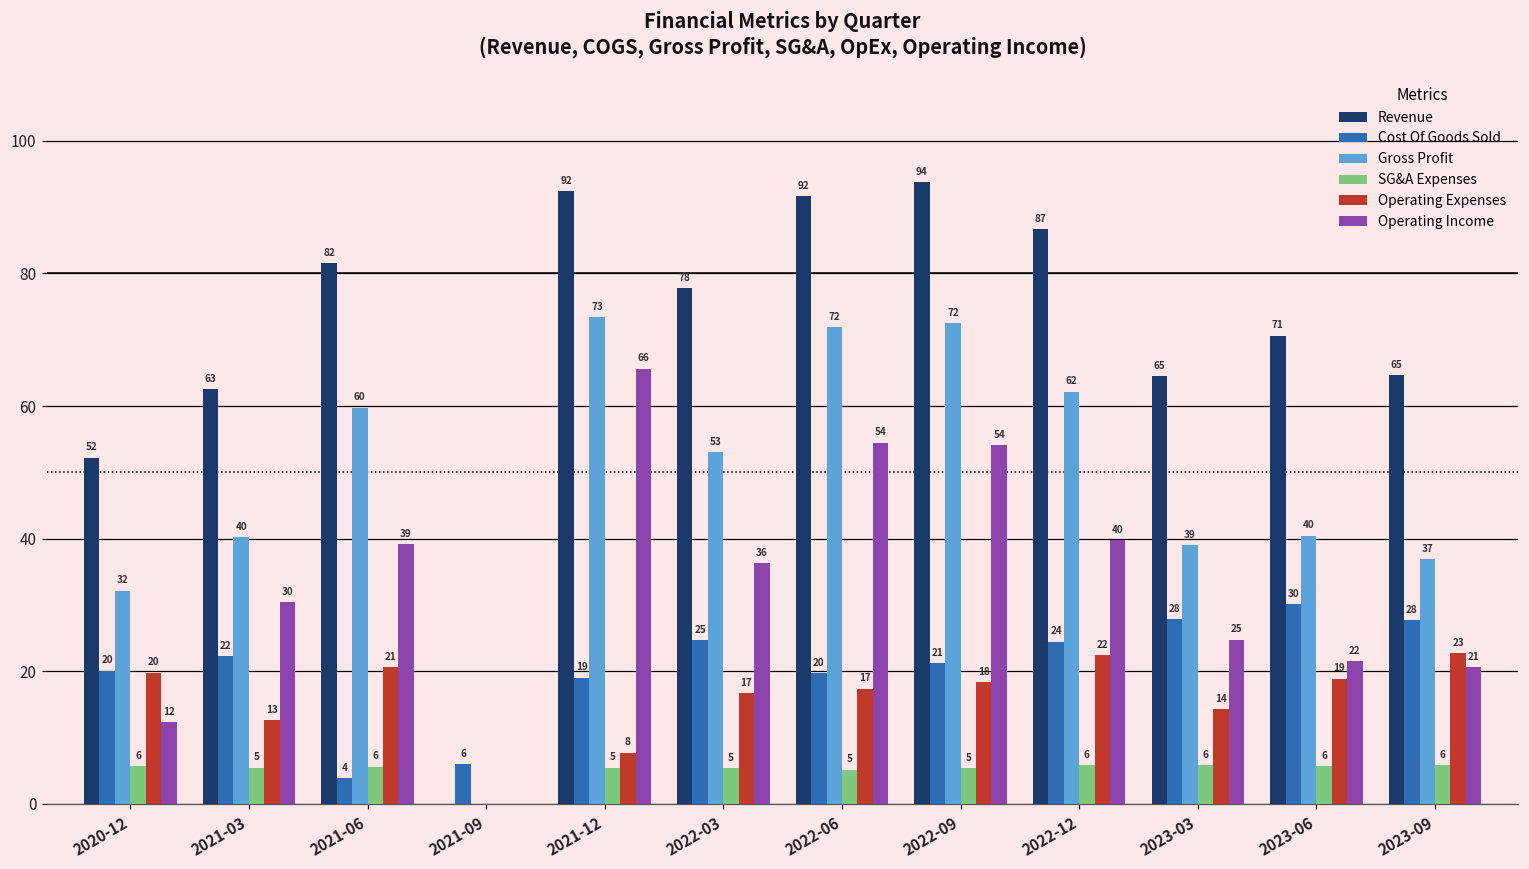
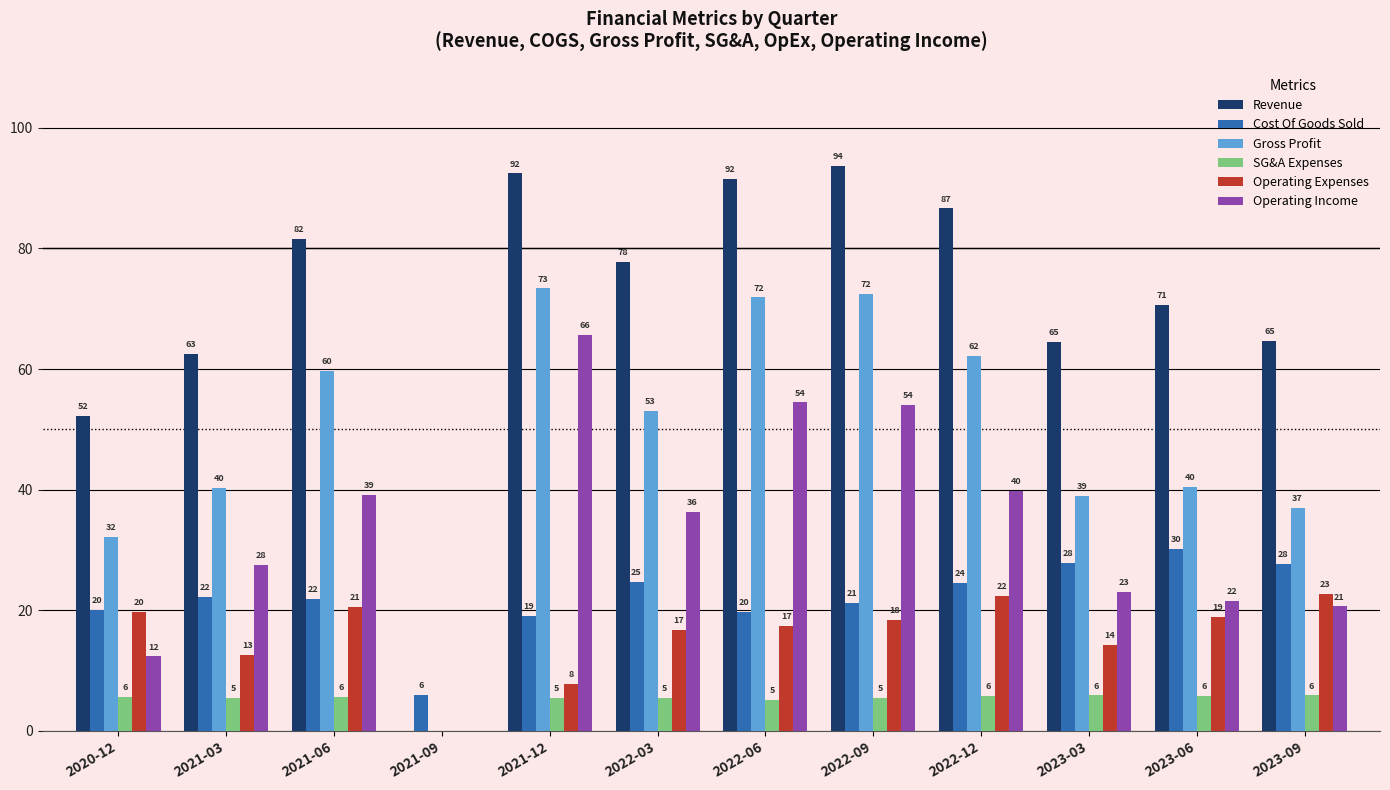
  {
    "Revenue": {
      "2020-12": 52,
      "2021-03": 63,
      "2021-06": 82,
      "2021-12": 92,
      "2022-03": 78,
      "2022-06": 92,
      "2022-09": 94,
      "2022-12": 87,
      "2023-03": 65,
      "2023-06": 71,
      "2023-09": 65
    },
    "Cost Of Goods Sold": {
      "2020-12": 20,
      "2021-03": 22,
-     "2021-06": 4,
+     "2021-06": 22,
      "2021-09": 6,
      "2021-12": 19,
      "2022-03": 25,
      "2022-06": 20,
      "2022-09": 21,
      "2022-12": 24,
      "2023-03": 28,
      "2023-06": 30,
      "2023-09": 28
    },
    "Gross Profit": {
      "2020-12": 32,
      "2021-03": 40,
      "2021-06": 60,
      "2021-12": 73,
      "2022-03": 53,
      "2022-06": 72,
      "2022-09": 72,
      "2022-12": 62,
      "2023-03": 39,
      "2023-06": 40,
      "2023-09": 37
    },
    "SG&A Expenses": {
      "2020-12": 6,
      "2021-03": 5,
      "2021-06": 6,
      "2021-12": 5,
      "2022-03": 5,
      "2022-06": 5,
      "2022-09": 5,
      "2022-12": 6,
      "2023-03": 6,
      "2023-06": 6,
      "2023-09": 6
    },
    "Operating Expenses": {
      "2020-12": 20,
      "2021-03": 13,
      "2021-06": 21,
      "2021-12": 8,
      "2022-03": 17,
      "2022-06": 17,
      "2022-09": 18,
      "2022-12": 22,
      "2023-03": 14,
      "2023-06": 19,
      "2023-09": 23
    },
    "Operating Income": {
      "2020-12": 12,
-     "2021-03": 30,
+     "2021-03": 28,
      "2021-06": 39,
      "2021-12": 66,
      "2022-03": 36,
      "2022-06": 54,
      "2022-09": 54,
      "2022-12": 40,
-     "2023-03": 25,
+     "2023-03": 23,
      "2023-06": 22,
      "2023-09": 21
    }
  }
